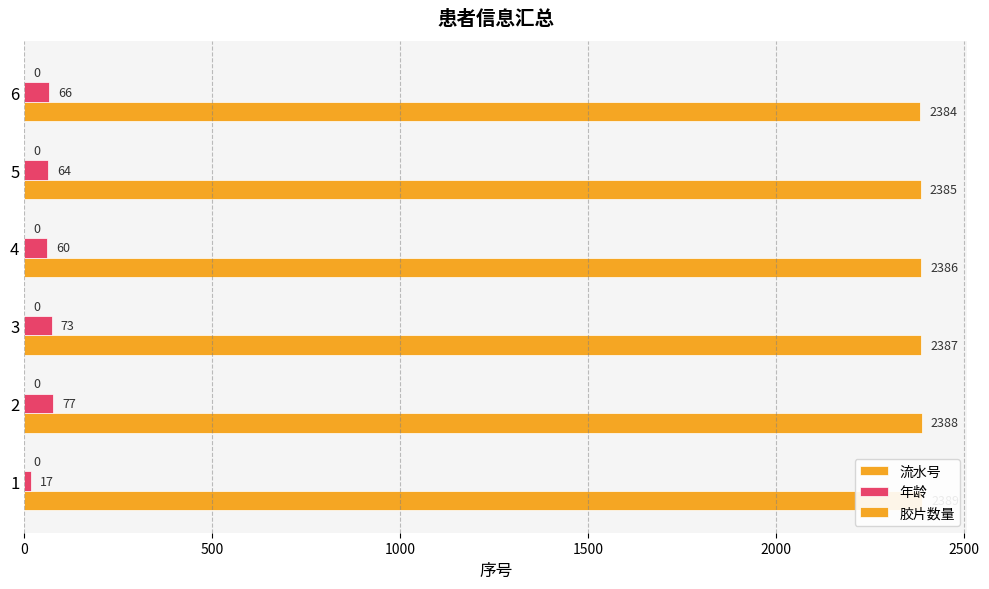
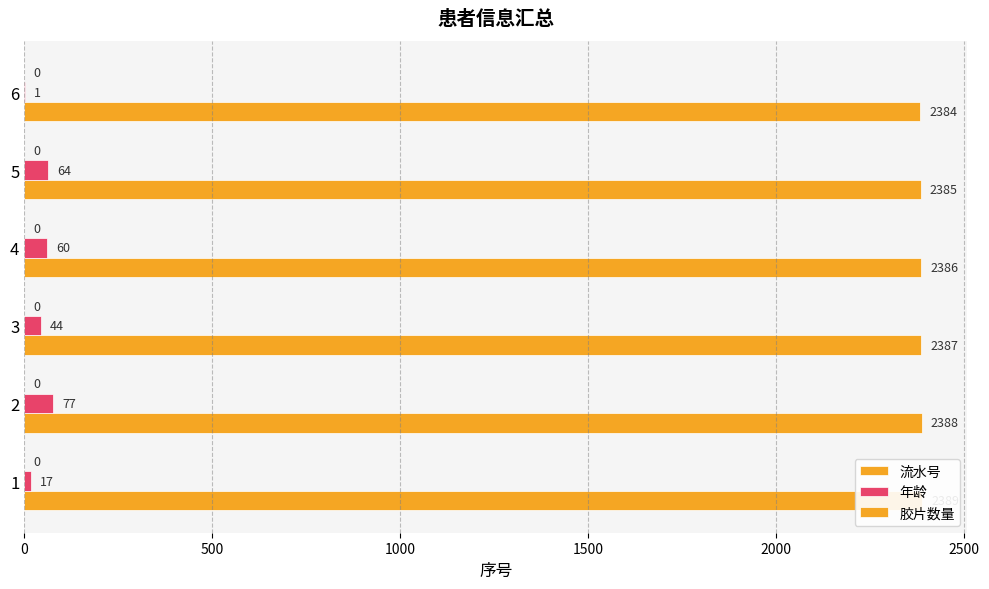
  {
    "年龄": {
-     "6": 66,
+     "6": 1,
      "5": 64,
      "4": 60,
-     "3": 73,
+     "3": 44,
      "2": 77,
      "1": 17
    }
  }
